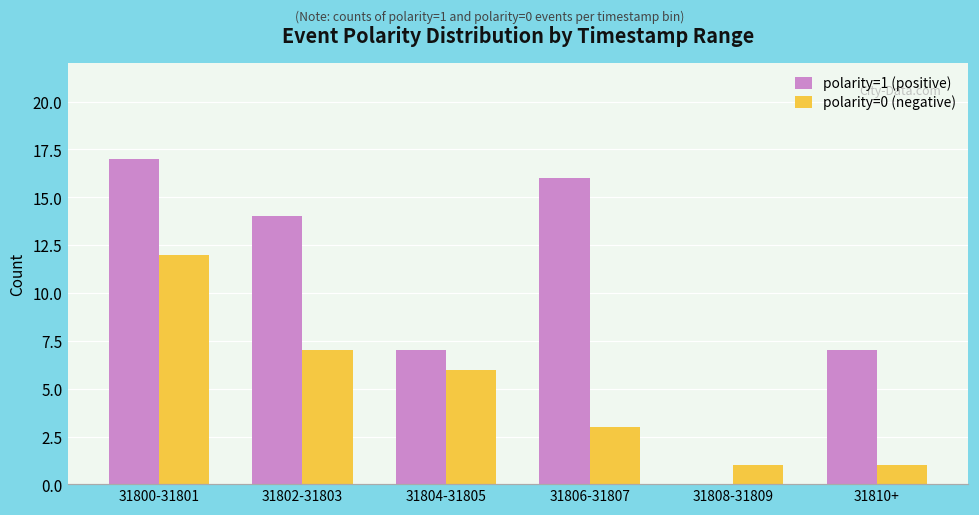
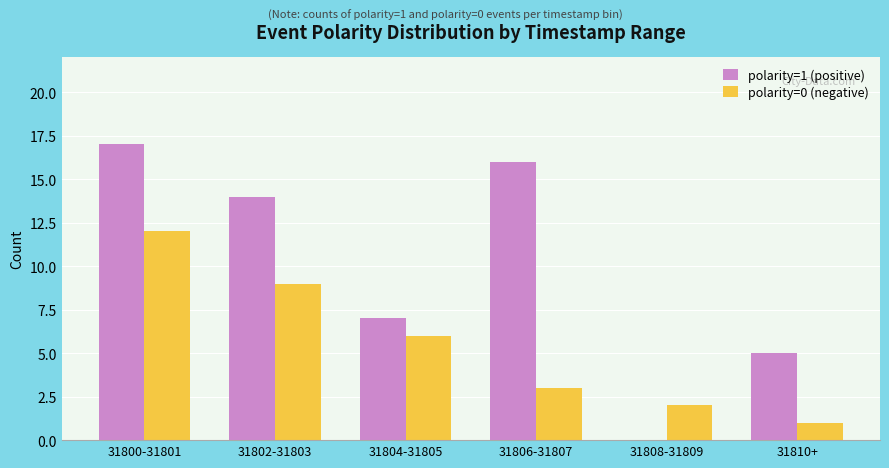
  {
    "polarity=1 (positive)": {
      "31800-31801": 17,
      "31802-31803": 14,
      "31804-31805": 7,
      "31806-31807": 16,
      "31808-31809": 0,
-     "31810+": 7
+     "31810+": 5
    },
    "polarity=0 (negative)": {
      "31800-31801": 12,
-     "31802-31803": 7,
+     "31802-31803": 9,
      "31804-31805": 6,
      "31806-31807": 3,
-     "31808-31809": 1,
+     "31808-31809": 2,
      "31810+": 1
    }
  }
